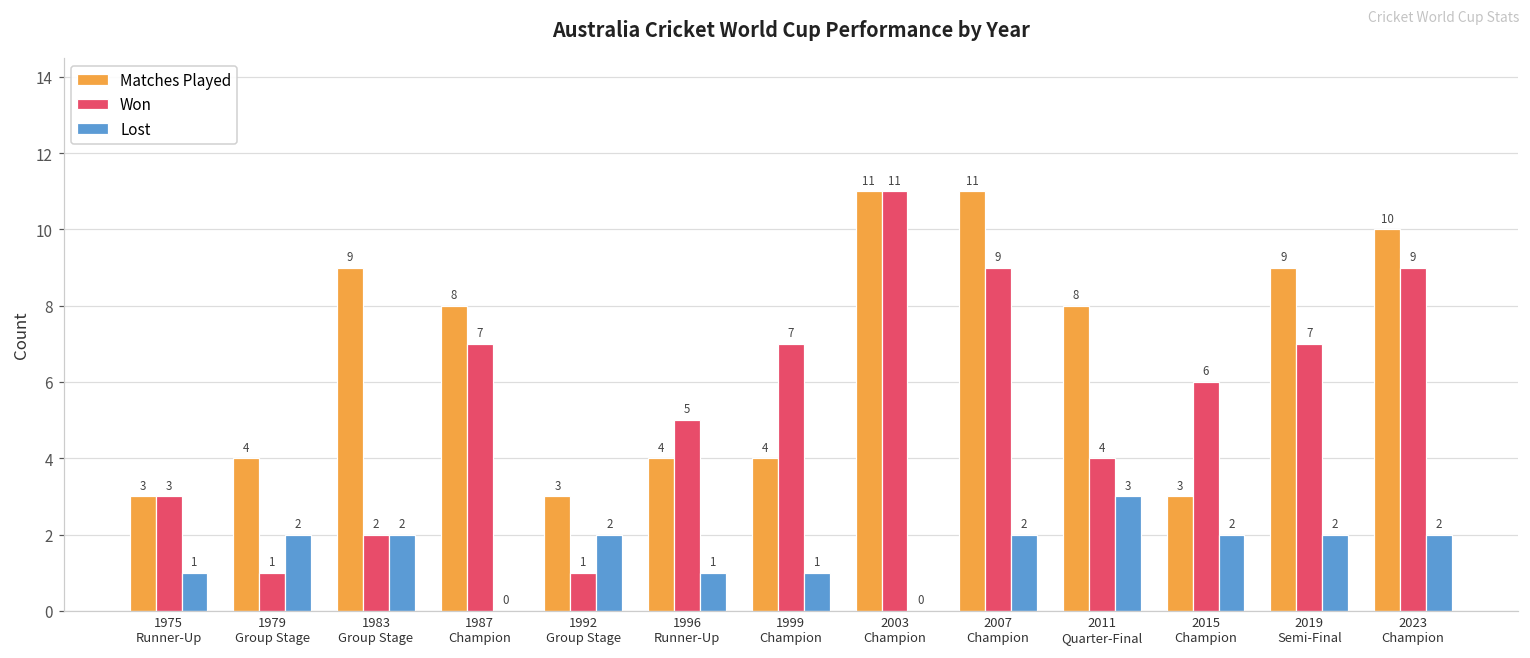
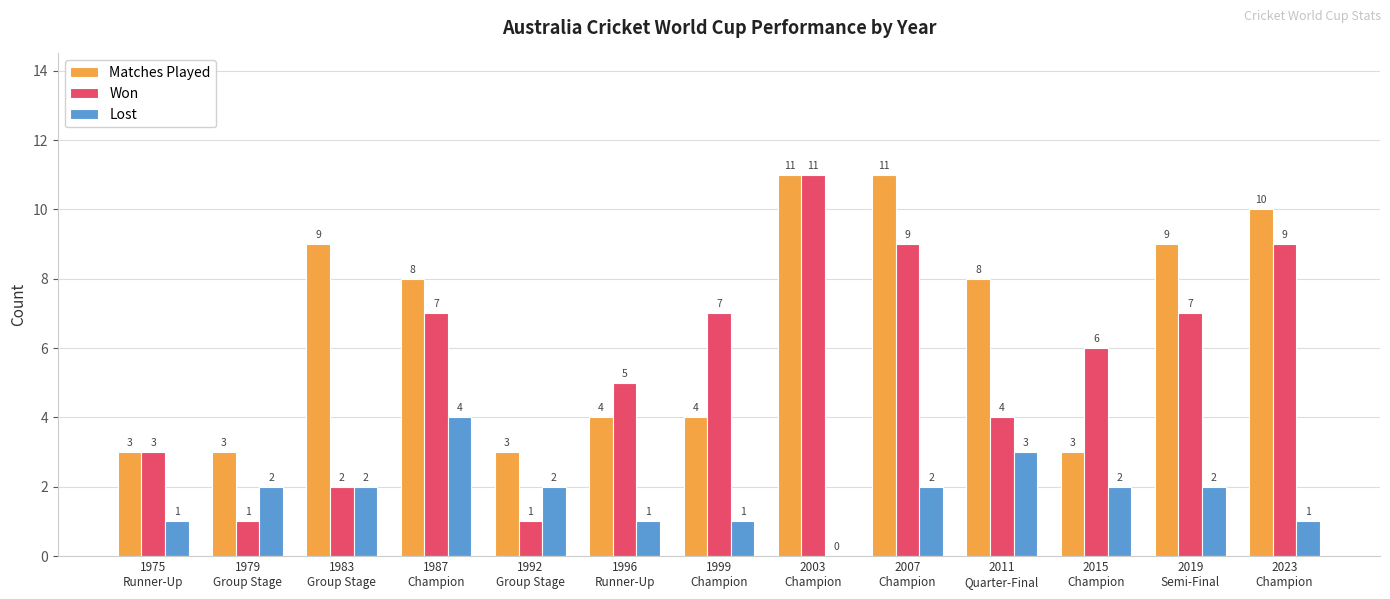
  {
    "Matches Played": {
      "1975 Runner-Up": 3,
-     "1979 Group Stage": 4,
+     "1979 Group Stage": 3,
      "1983 Group Stage": 9,
      "1987 Champion": 8,
      "1992 Group Stage": 3,
      "1996 Runner-Up": 4,
      "1999 Champion": 4,
      "2003 Champion": 11,
      "2007 Champion": 11,
      "2011 Quarter-Final": 8,
      "2015 Champion": 3,
      "2019 Semi-Final": 9,
      "2023 Champion": 10
    },
    "Won": {
      "1975 Runner-Up": 3,
      "1979 Group Stage": 1,
      "1983 Group Stage": 2,
      "1987 Champion": 7,
      "1992 Group Stage": 1,
      "1996 Runner-Up": 5,
      "1999 Champion": 7,
      "2003 Champion": 11,
      "2007 Champion": 9,
      "2011 Quarter-Final": 4,
      "2015 Champion": 6,
      "2019 Semi-Final": 7,
      "2023 Champion": 9
    },
    "Lost": {
      "1975 Runner-Up": 1,
      "1979 Group Stage": 2,
      "1983 Group Stage": 2,
-     "1987 Champion": 0,
+     "1987 Champion": 4,
      "1992 Group Stage": 2,
      "1996 Runner-Up": 1,
      "1999 Champion": 1,
      "2003 Champion": 0,
      "2007 Champion": 2,
      "2011 Quarter-Final": 3,
      "2015 Champion": 2,
      "2019 Semi-Final": 2,
-     "2023 Champion": 2
+     "2023 Champion": 1
    }
  }
